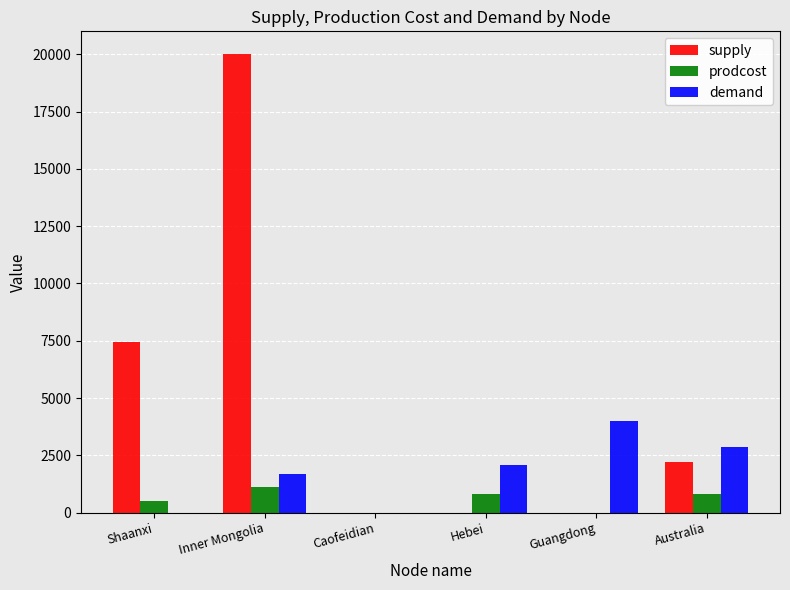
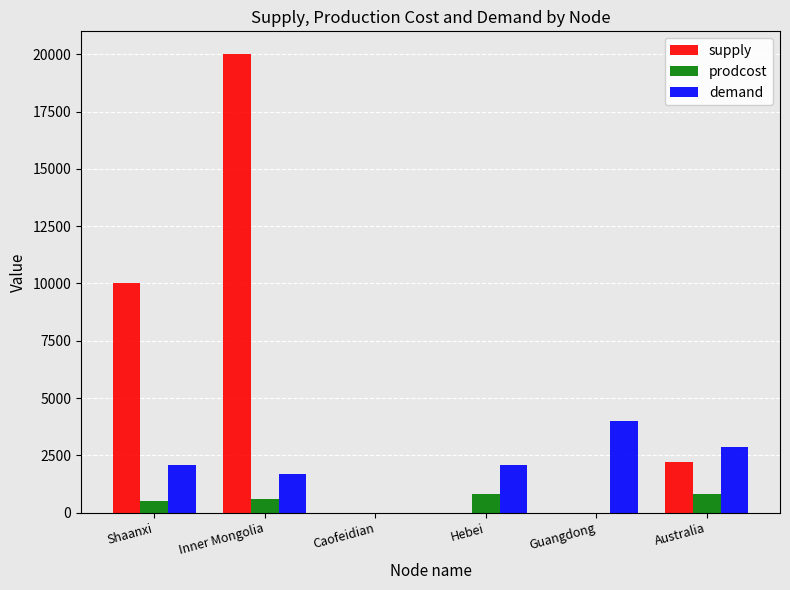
  {
    "supply": {
-     "Shaanxi": 7500,
+     "Shaanxi": 10000,
      "Inner Mongolia": 20000,
      "Caofeidian": 0,
      "Hebei": 0,
      "Guangdong": 0,
      "Australia": 2200
    },
    "prodcost": {
      "Shaanxi": 500,
-     "Inner Mongolia": 1100,
+     "Inner Mongolia": 600,
      "Caofeidian": 0,
      "Hebei": 800,
      "Guangdong": 0,
      "Australia": 800
    },
    "demand": {
-     "Shaanxi": 0,
+     "Shaanxi": 2100,
      "Inner Mongolia": 1700,
      "Caofeidian": 0,
      "Hebei": 2100,
      "Guangdong": 4000,
      "Australia": 2900
    }
  }
